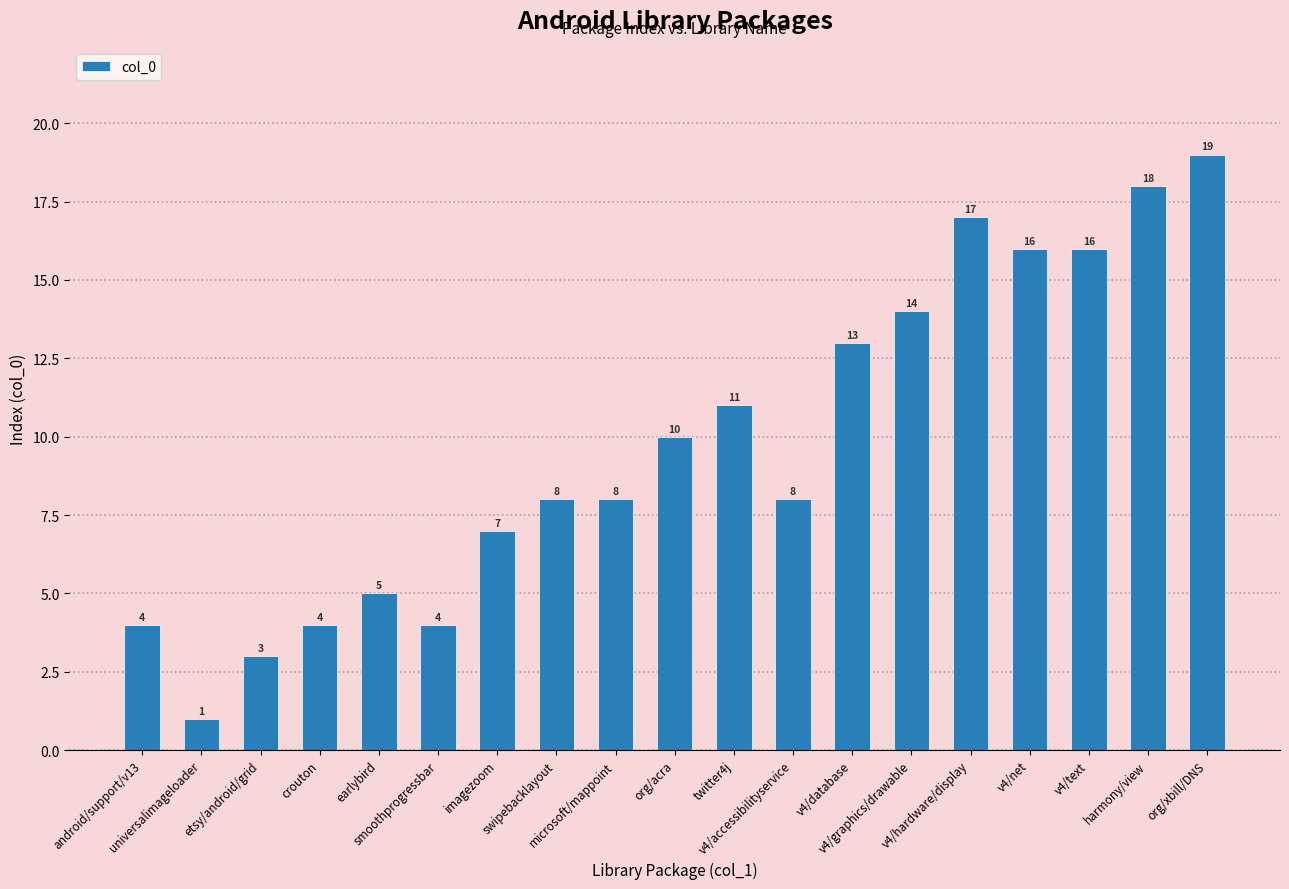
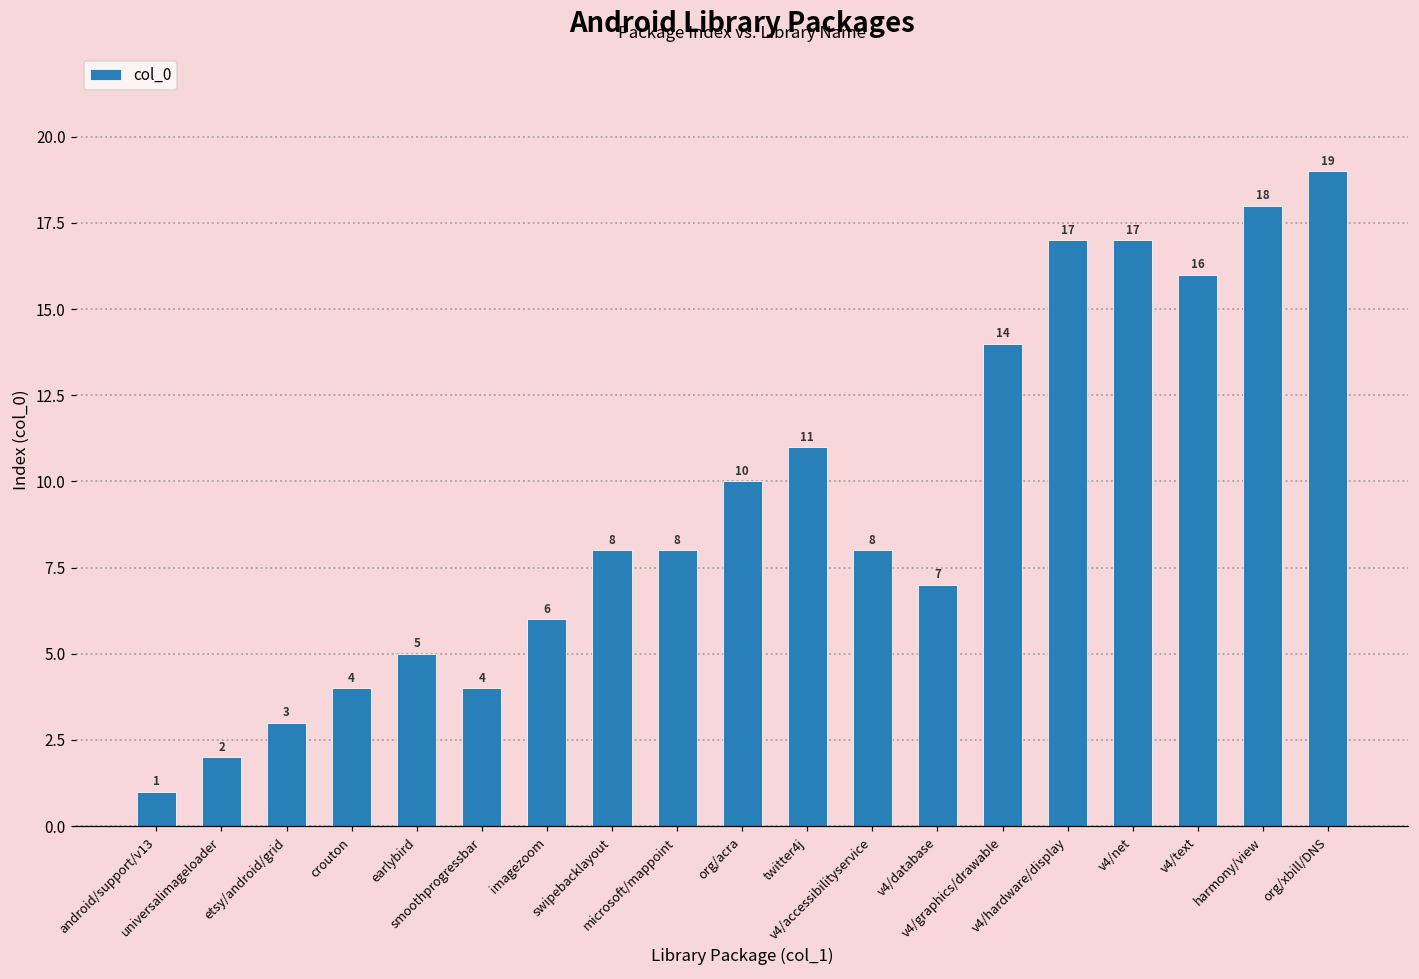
  {
-   "android/support/v13": 4,
-   "universalimageloader": 1,
+   "android/support/v13": 1,
+   "universalimageloader": 2,
    "etsy/android/grid": 3,
    "crouton": 4,
    "earlybird": 5,
    "smoothprogressbar": 4,
-   "imagezoom": 7,
+   "imagezoom": 6,
    "swipebacklayout": 8,
    "microsoft/mappoint": 8,
    "org/acra": 10,
    "twitter4j": 11,
    "v4/accessibilityservice": 8,
-   "v4/database": 13,
+   "v4/database": 7,
    "v4/graphics/drawable": 14,
    "v4/hardware/display": 17,
-   "v4/net": 16,
+   "v4/net": 17,
    "v4/text": 16,
    "harmony/view": 18,
    "org/xbill/DNS": 19
  }
